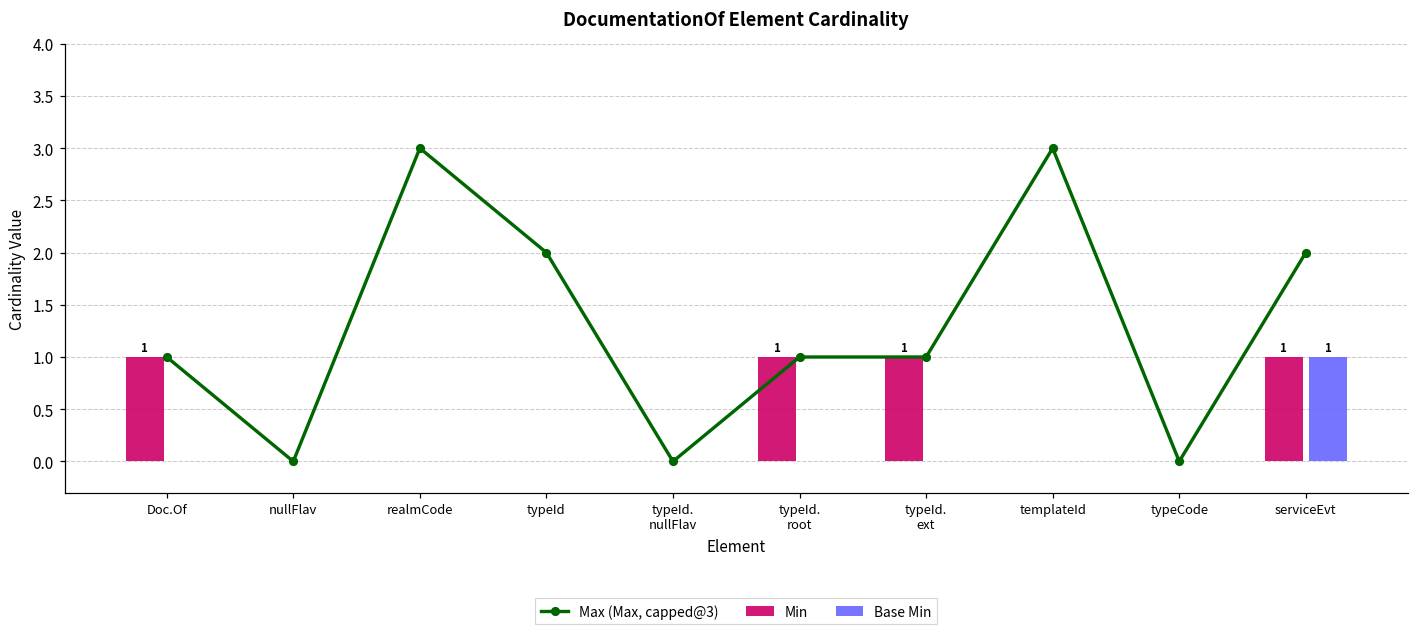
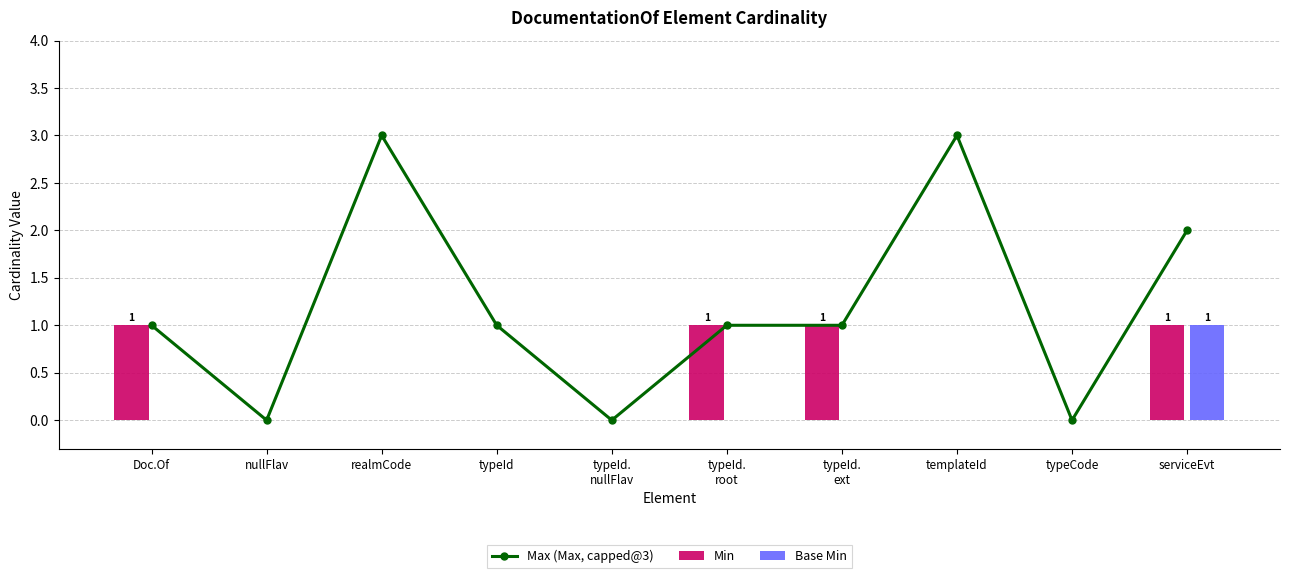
  {
    "Min": {
      "Doc.Of": 1,
      "typeId. root": 1,
      "typeId. ext": 1,
      "serviceEvt": 1
    },
    "Max (Max, capped@3)": {
      "nullFlav": 0,
      "realmCode": 3,
-     "typeId": 2,
+     "typeId": 1,
      "typeId. nullFlav": 0,
      "templateId": 3,
      "typeCode": 0,
      "serviceEvt": 2
    },
    "Base Min": {
      "serviceEvt": 1
    }
  }
